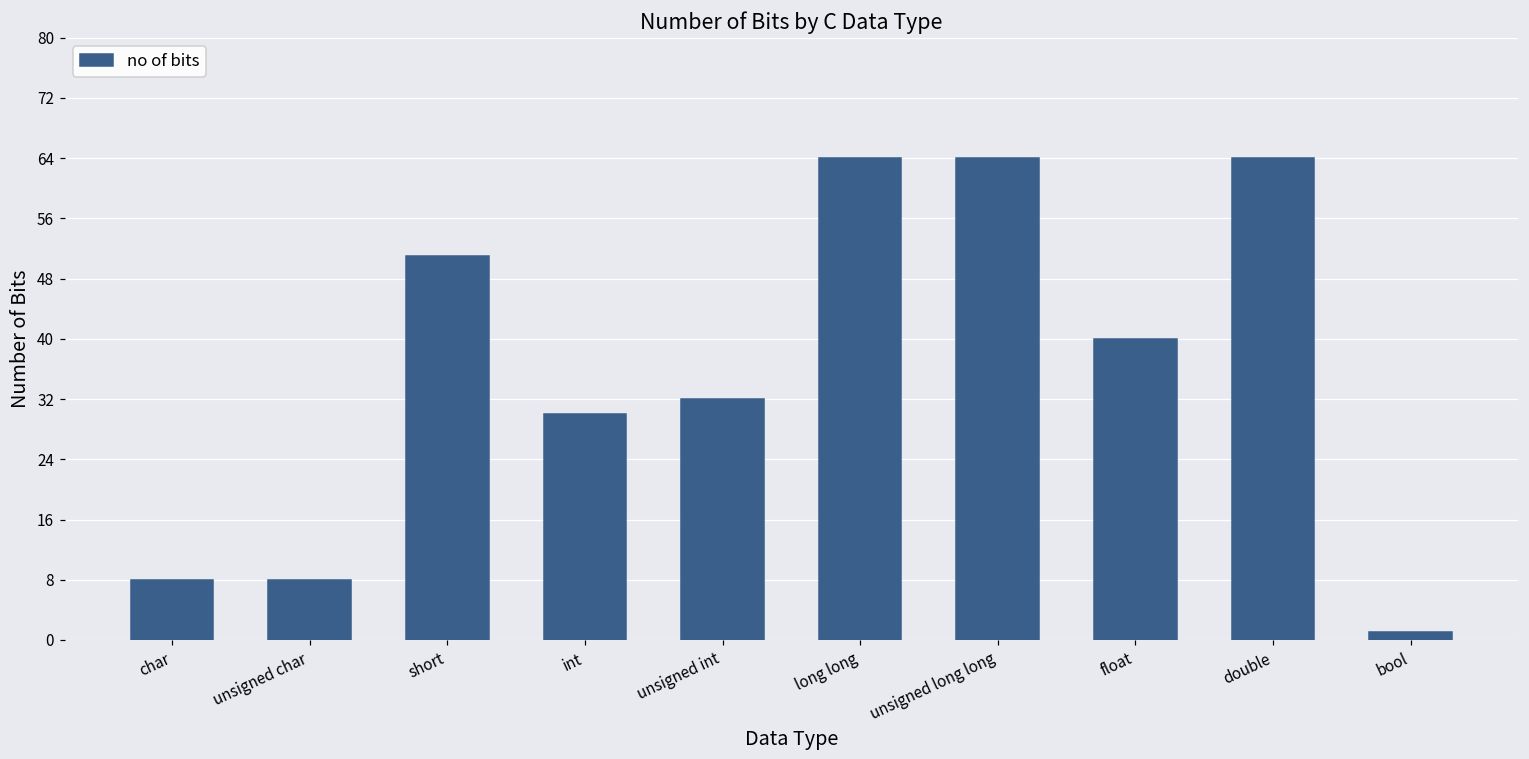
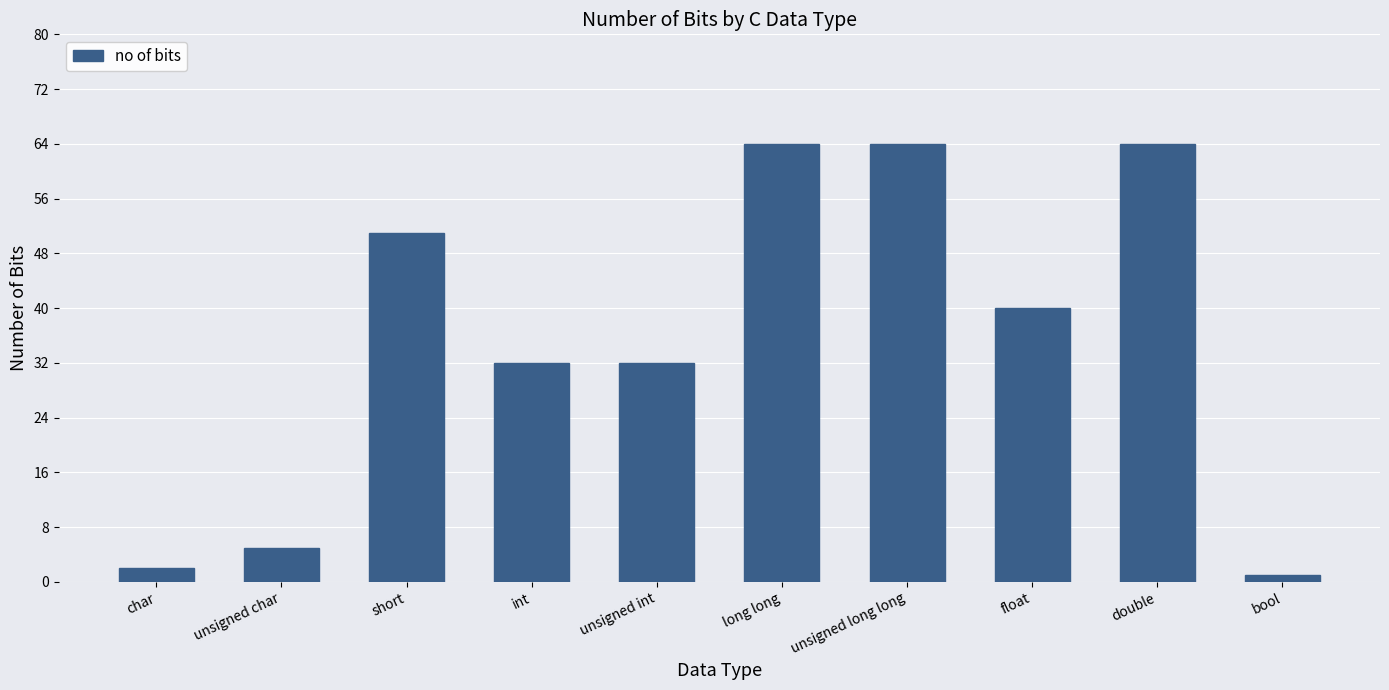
  {
-   "char": 8,
-   "unsigned char": 8,
+   "char": 2,
+   "unsigned char": 5,
    "short": 51,
-   "int": 30,
+   "int": 32,
    "unsigned int": 32,
    "long long": 64,
    "unsigned long long": 64,
    "float": 40,
    "double": 64,
    "bool": 1
  }
